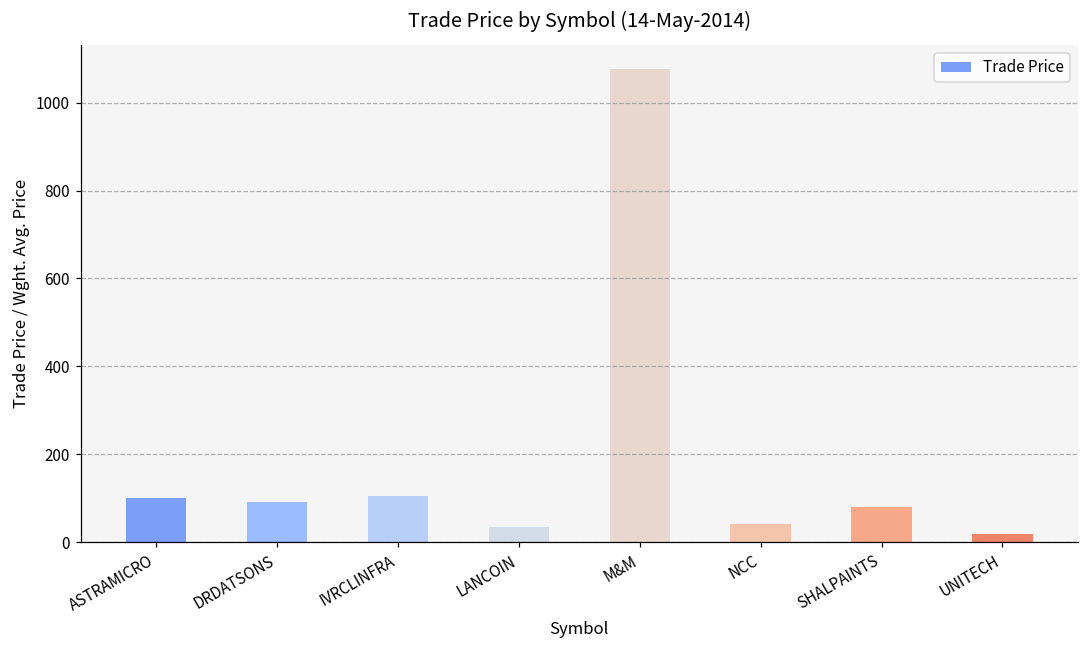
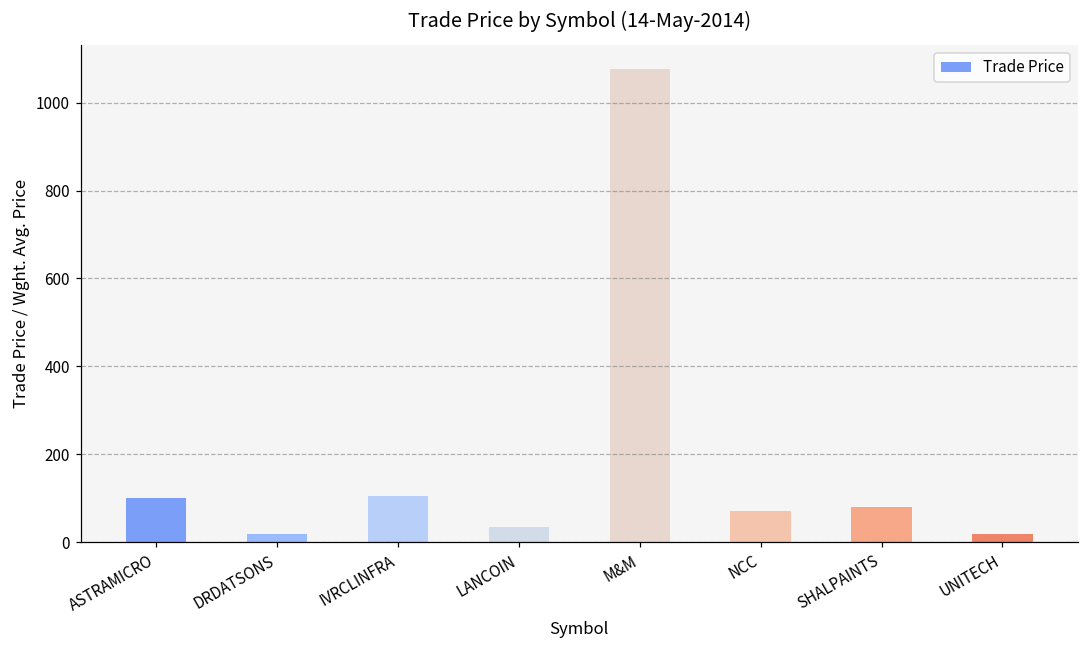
  {
    "ASTRAMICRO": 100,
-   "DRDATSONS": 90,
+   "DRDATSONS": 20,
    "IVRCLINFRA": 110,
    "LANCOIN": 30,
    "M&M": 1080,
-   "NCC": 40,
+   "NCC": 70,
    "SHALPAINTS": 80,
    "UNITECH": 20
  }
